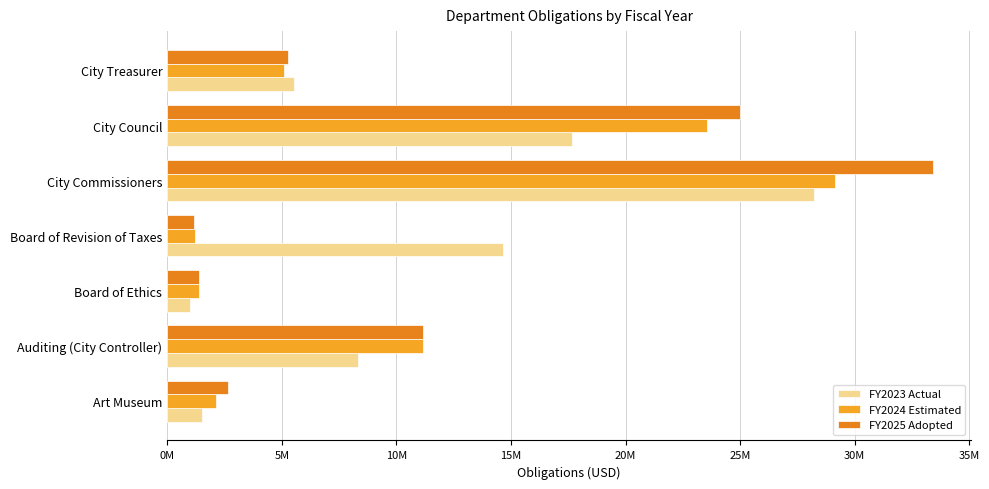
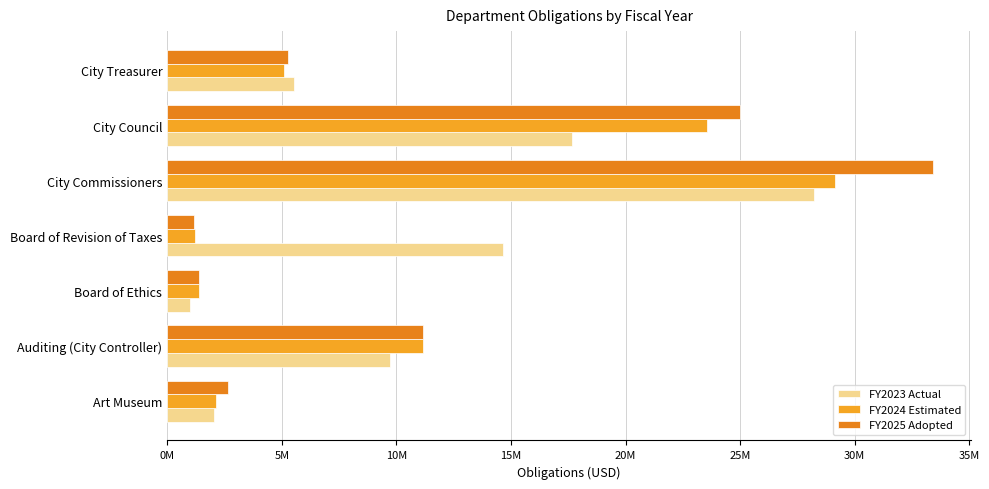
  {
    "FY2023 Actual": {
      "City Treasurer": 5500000,
      "City Council": 17600000,
      "City Commissioners": 28200000,
      "Board of Revision of Taxes": 14700000,
      "Board of Ethics": 1000000,
-     "Auditing (City Controller)": 8300000,
-     "Art Museum": 1500000
+     "Auditing (City Controller)": 9700000,
+     "Art Museum": 2000000
    }
  }
